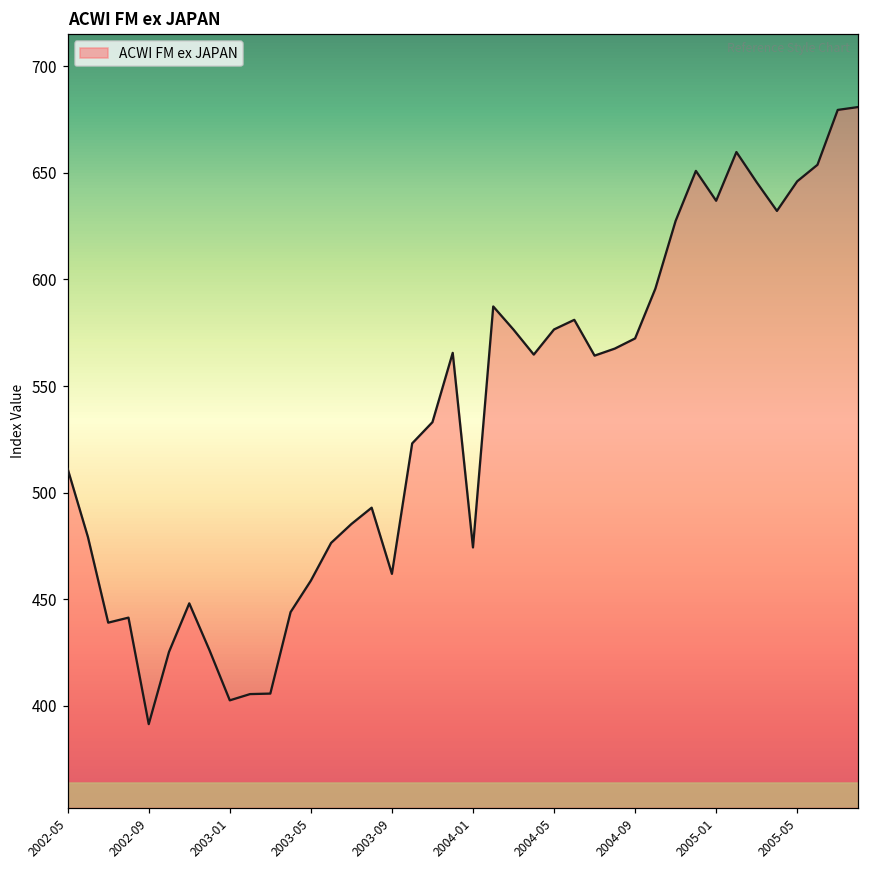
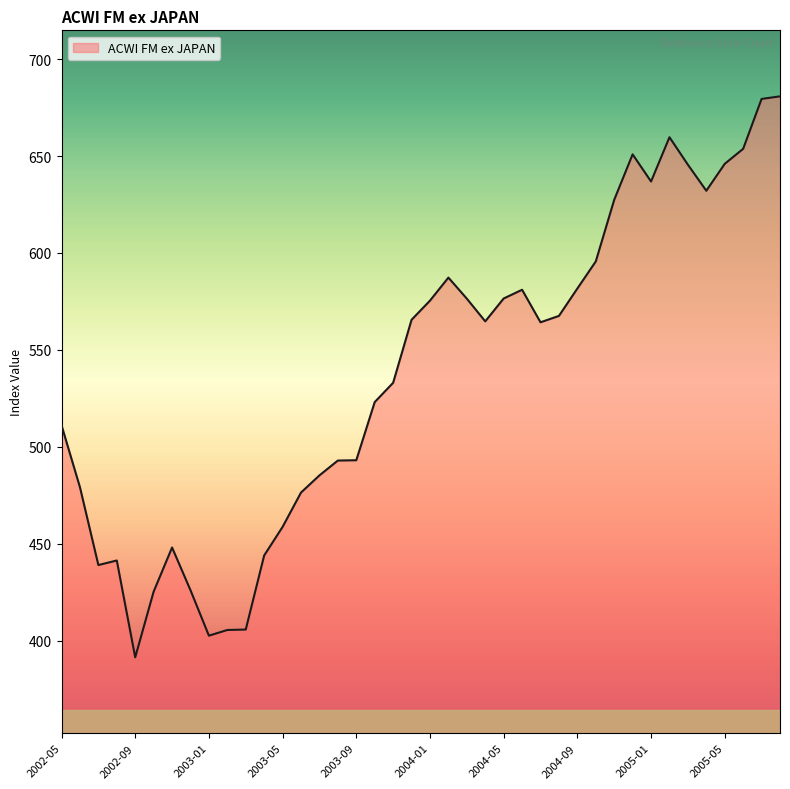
  {
    "2002-05": 511,
    "2002-09": 391,
    "2003-01": 403,
    "2003-05": 459,
-   "2003-09": 462,
-   "2004-01": 474,
+   "2003-09": 493,
+   "2004-01": 575,
    "2004-05": 577,
-   "2004-09": 572,
+   "2004-09": 582,
    "2005-01": 637,
    "2005-05": 646
  }
